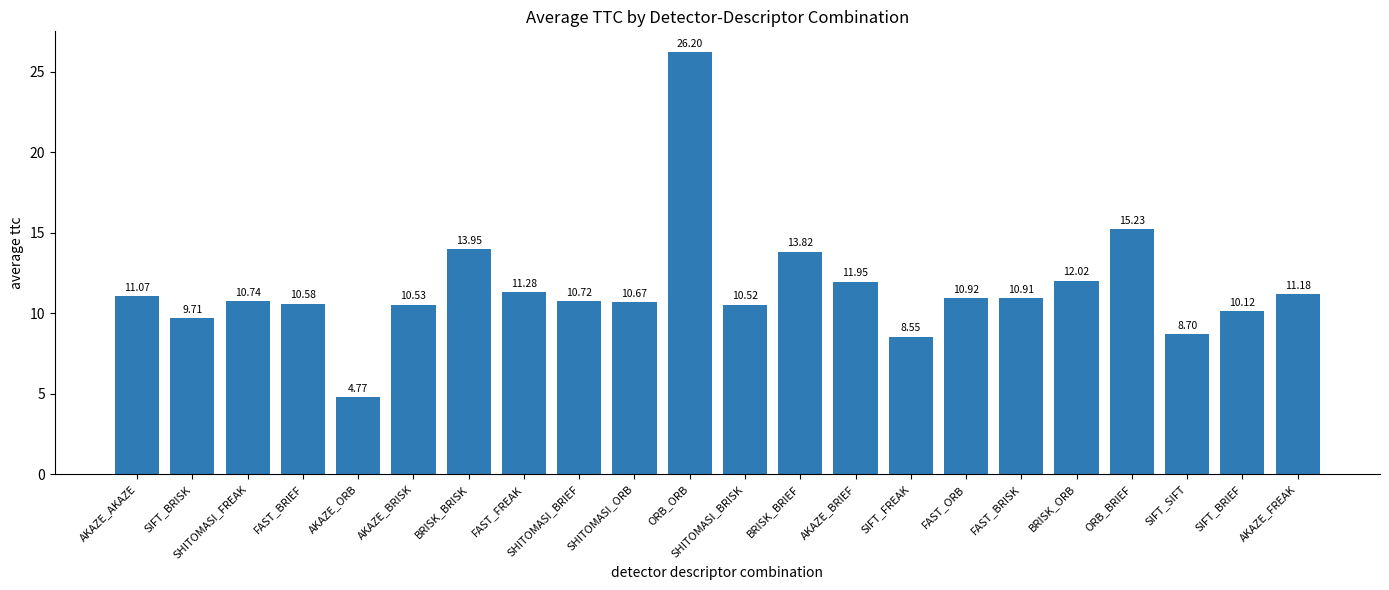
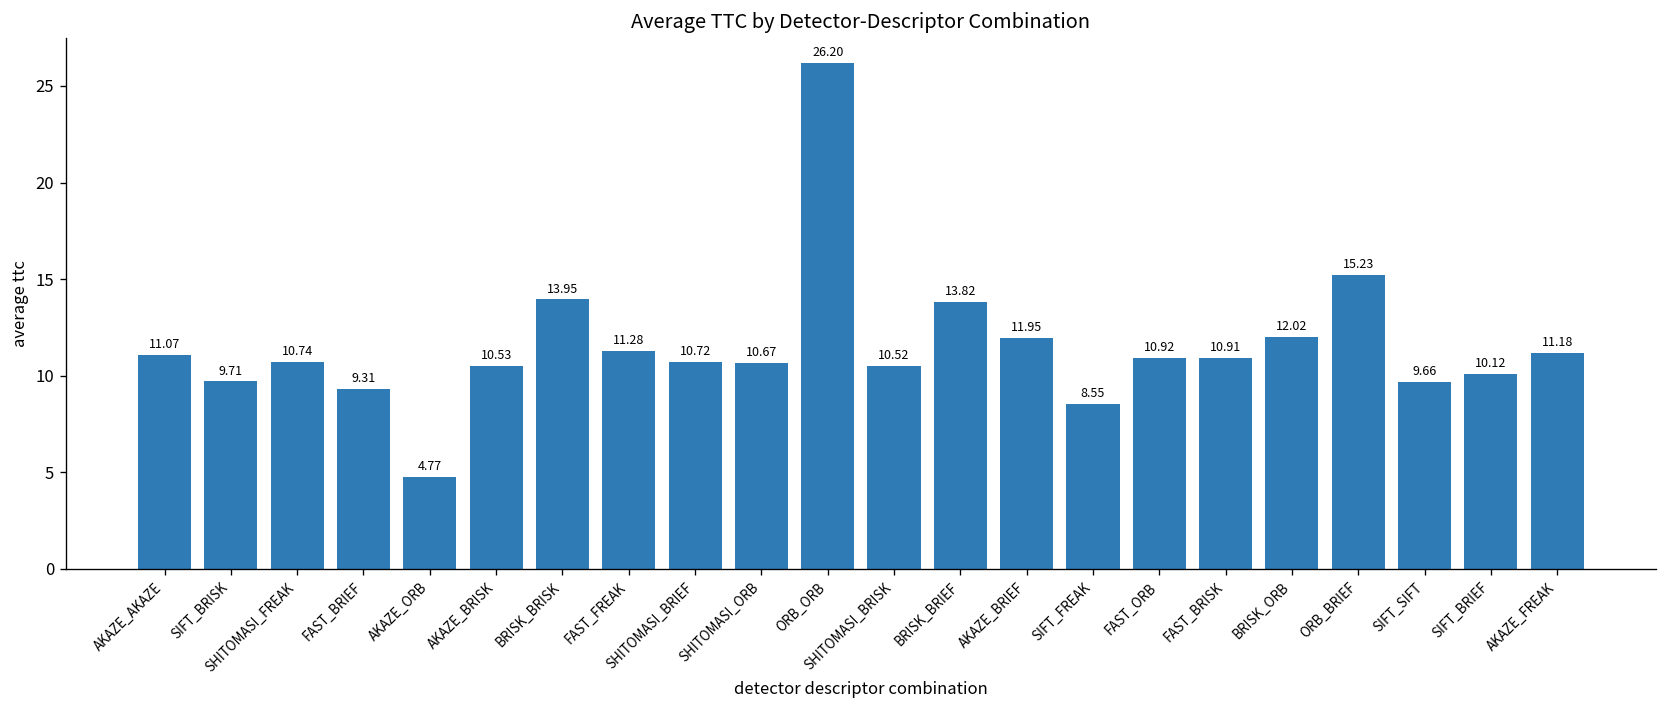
  {
    "AKAZE_AKAZE": 11.07,
    "SIFT_BRISK": 9.71,
    "SHITOMASI_FREAK": 10.74,
-   "FAST_BRIEF": 10.58,
+   "FAST_BRIEF": 9.31,
    "AKAZE_ORB": 4.77,
    "AKAZE_BRISK": 10.53,
    "BRISK_BRISK": 13.95,
    "FAST_FREAK": 11.28,
    "SHITOMASI_BRIEF": 10.72,
    "SHITOMASI_ORB": 10.67,
    "ORB_ORB": 26.20,
    "SHITOMASI_BRISK": 10.52,
    "BRISK_BRIEF": 13.82,
    "AKAZE_BRIEF": 11.95,
    "SIFT_FREAK": 8.55,
    "FAST_ORB": 10.92,
    "FAST_BRISK": 10.91,
    "BRISK_ORB": 12.02,
    "ORB_BRIEF": 15.23,
-   "SIFT_SIFT": 8.70,
+   "SIFT_SIFT": 9.66,
    "SIFT_BRIEF": 10.12,
    "AKAZE_FREAK": 11.18
  }
